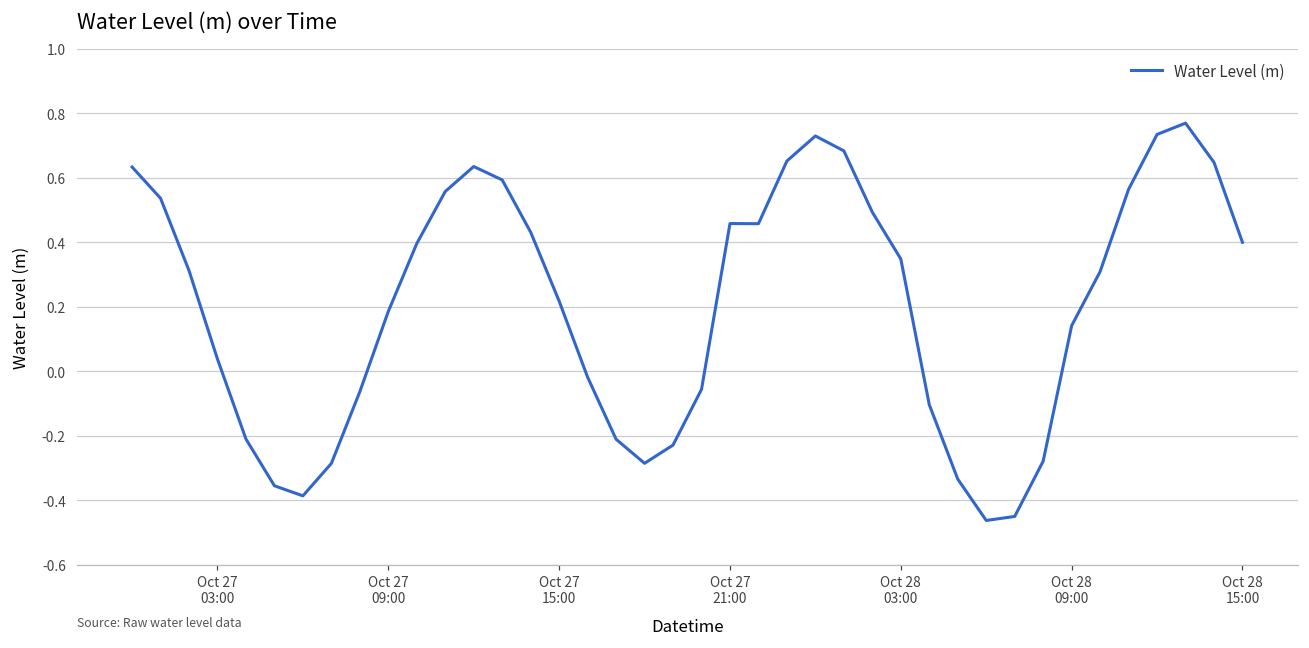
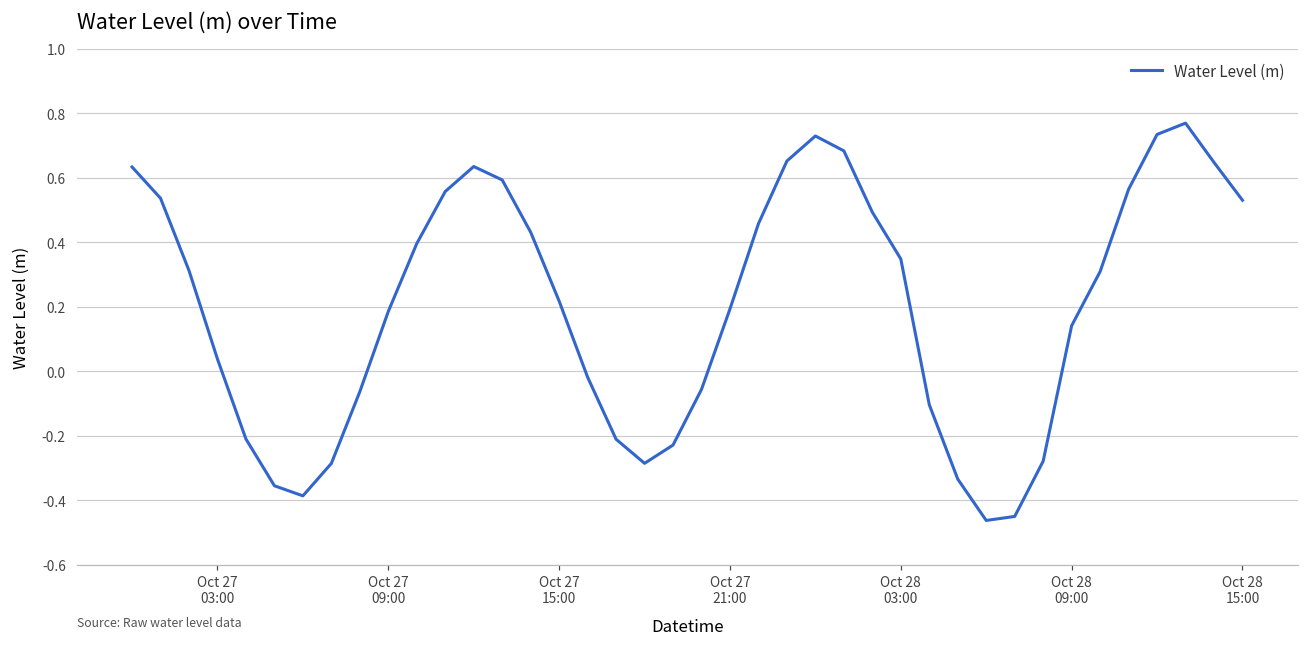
  {
    "Oct 27 03:00": 0.04,
    "Oct 27 09:00": 0.19,
    "Oct 27 15:00": 0.22,
-   "Oct 27 21:00": 0.46,
+   "Oct 27 21:00": 0.19,
    "Oct 28 03:00": 0.35,
    "Oct 28 09:00": 0.14,
-   "Oct 28 15:00": 0.40
+   "Oct 28 15:00": 0.53
  }
